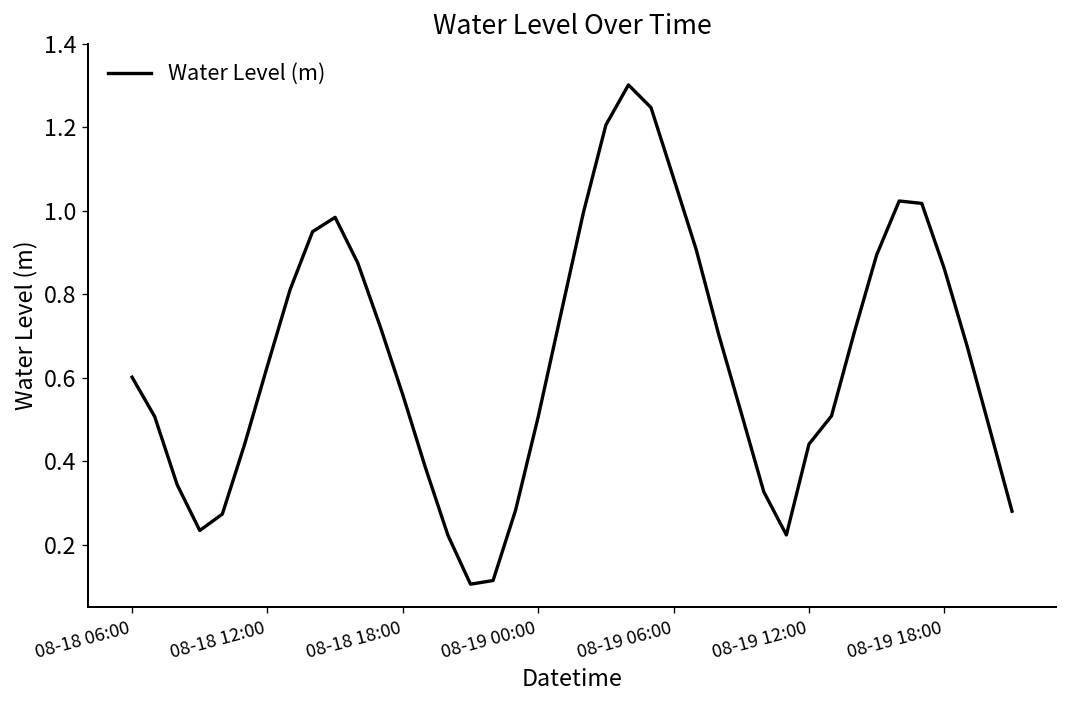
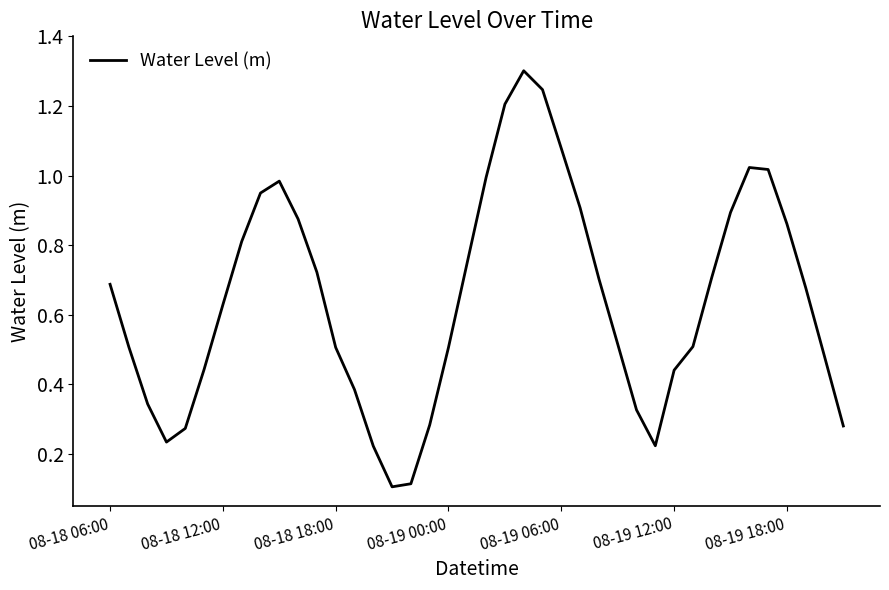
  {
-   "08-18 06:00": 0.60,
+   "08-18 06:00": 0.69,
    "08-18 12:00": 0.63,
-   "08-18 18:00": 0.56,
+   "08-18 18:00": 0.51,
    "08-19 00:00": 0.51,
    "08-19 06:00": 1.08,
    "08-19 12:00": 0.44,
    "08-19 18:00": 0.86
  }
